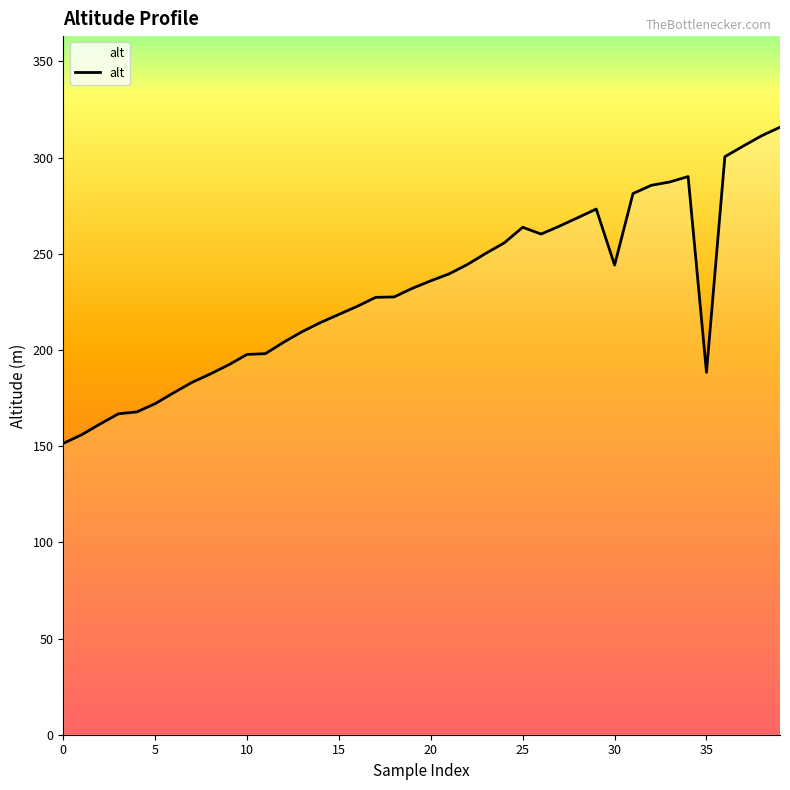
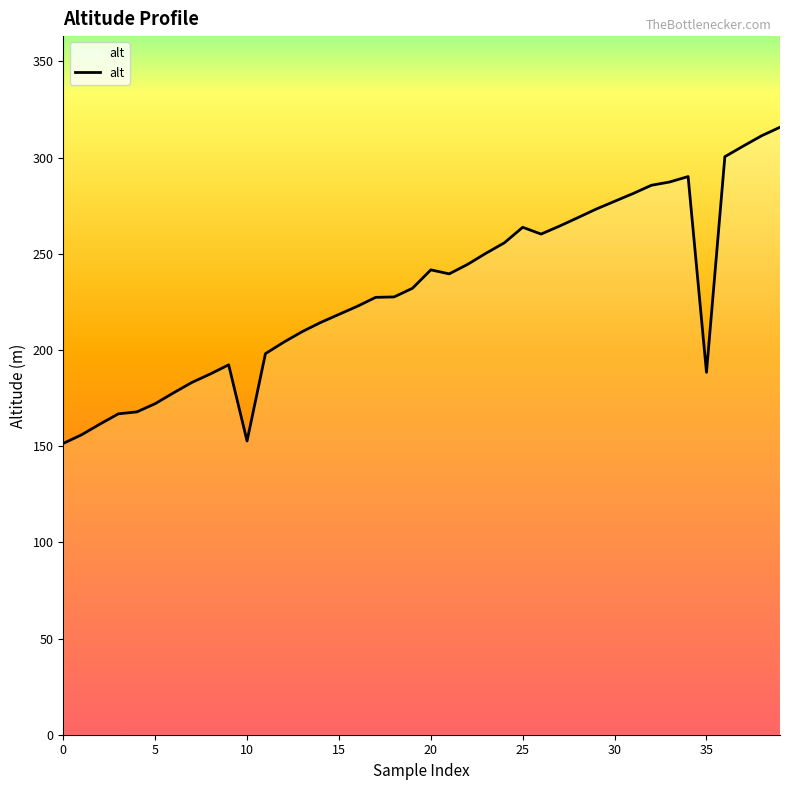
  {
    "0": 151,
    "5": 172,
-   "10": 198,
+   "10": 153,
    "15": 219,
-   "20": 236,
+   "20": 242,
    "25": 264,
-   "30": 244,
+   "30": 277,
    "35": 188
  }
